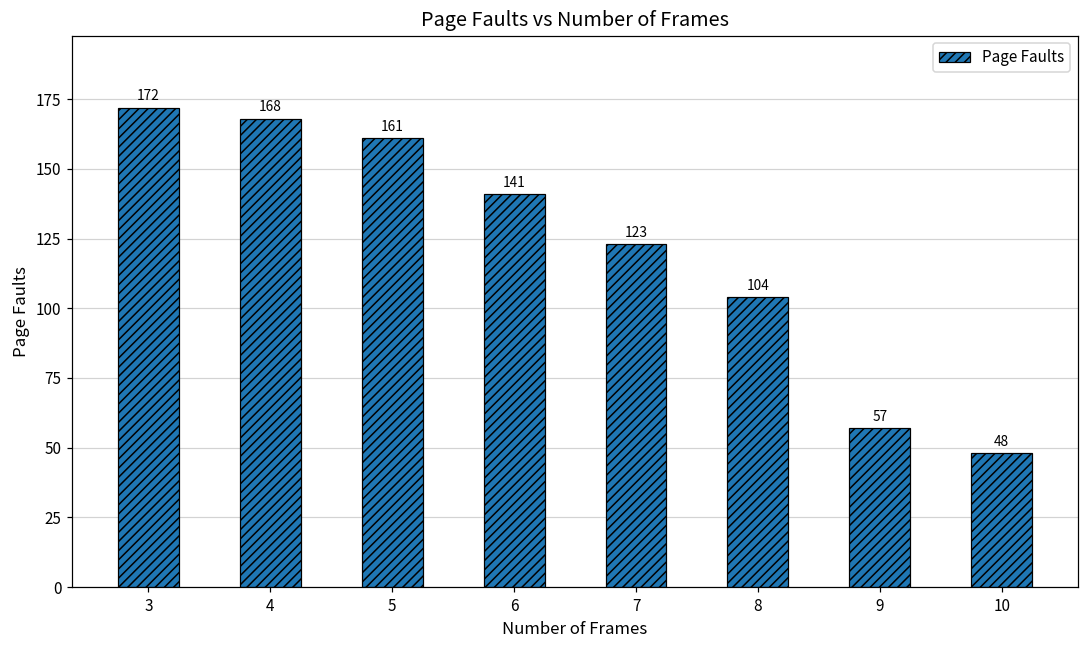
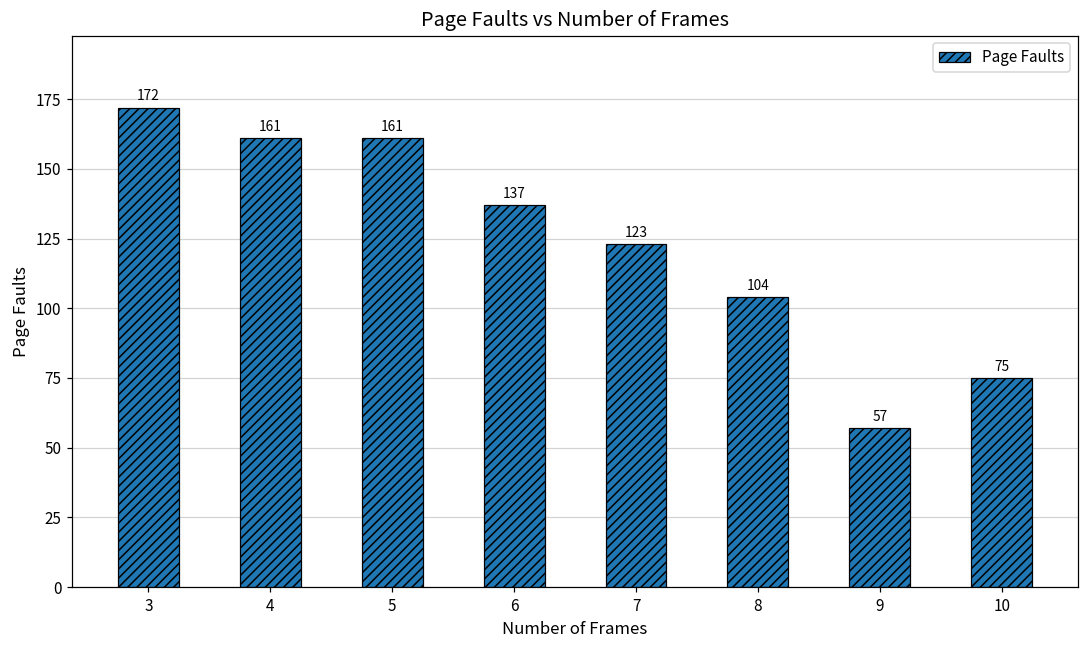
  {
    "3": 172,
-   "4": 168,
+   "4": 161,
    "5": 161,
-   "6": 141,
+   "6": 137,
    "7": 123,
    "8": 104,
    "9": 57,
-   "10": 48
+   "10": 75
  }
